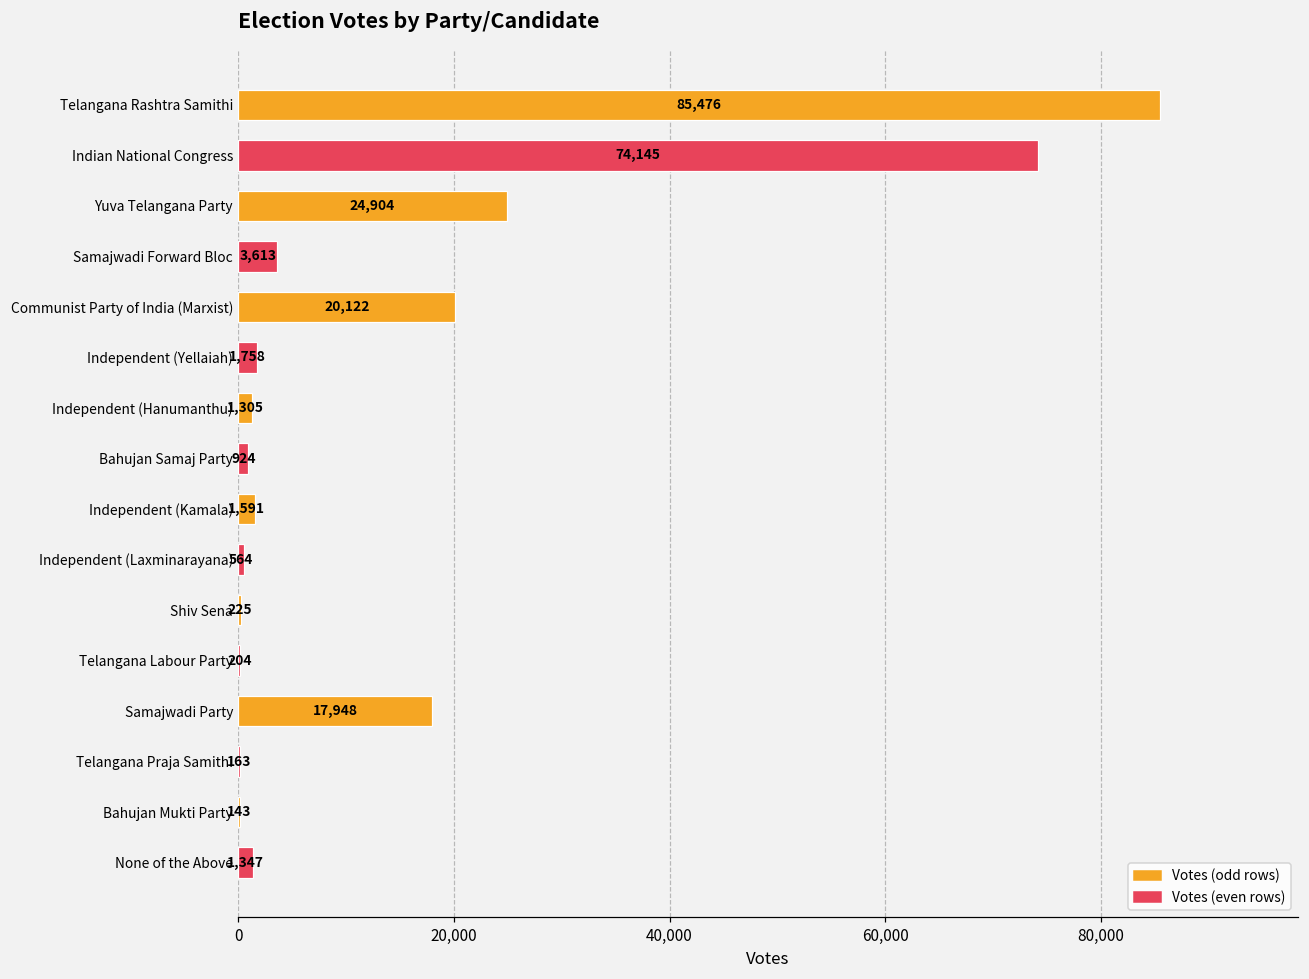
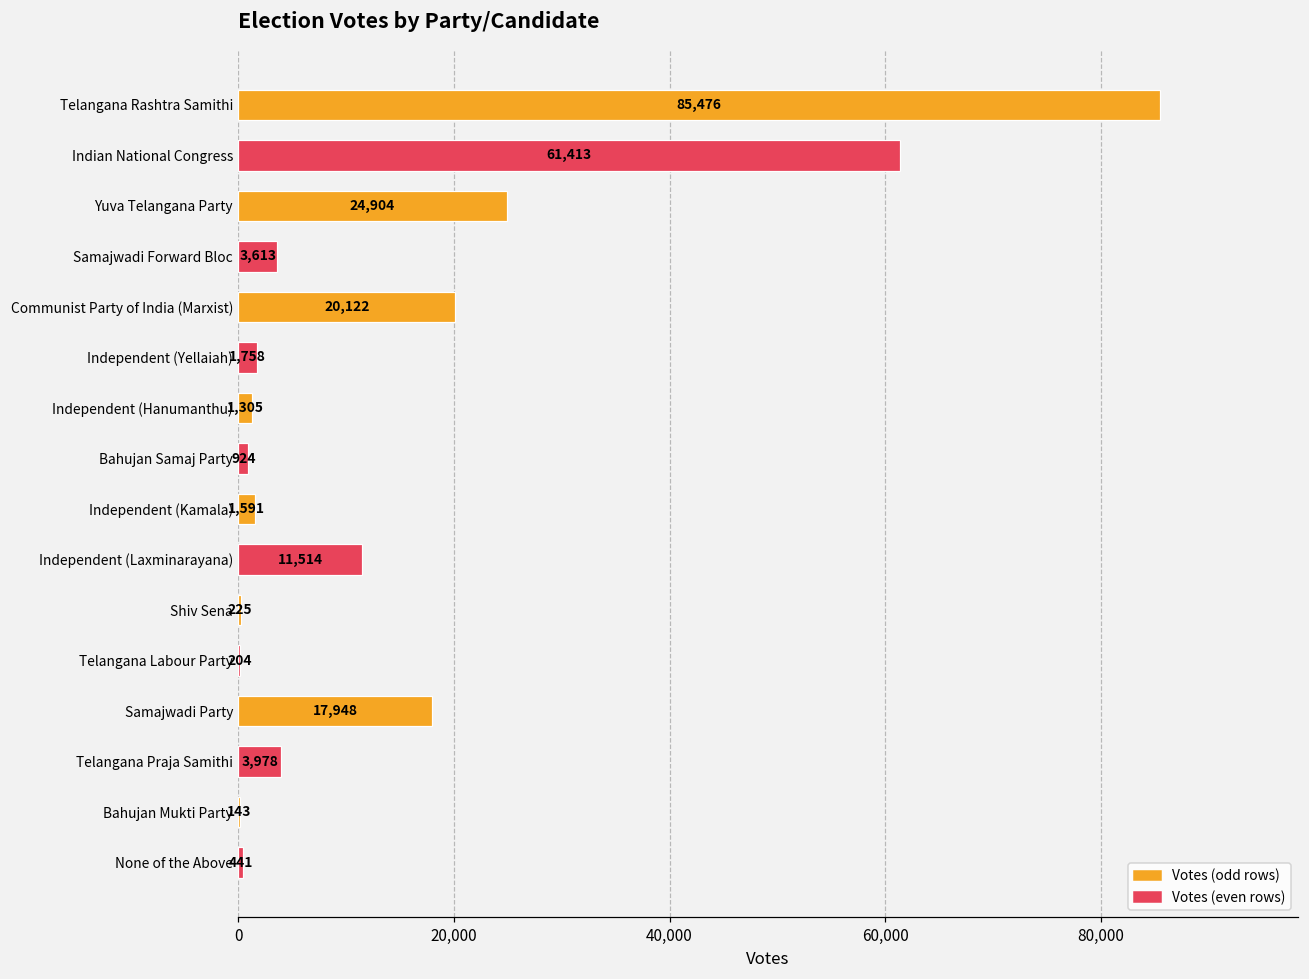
  {
    "Telangana Rashtra Samithi": "85,476",
-   "Indian National Congress": "74,145",
+   "Indian National Congress": "61,413",
    "Yuva Telangana Party": "24,904",
    "Samajwadi Forward Bloc": "3,613",
    "Communist Party of India (Marxist)": "20,122",
    "Independent (Yellaiah)": "1,758",
    "Independent (Hanumanthu)": "1,305",
    "Bahujan Samaj Party": "924",
    "Independent (Kamala)": "1,591",
-   "Independent (Laxminarayana)": "564",
+   "Independent (Laxminarayana)": "11,514",
    "Shiv Sena": "225",
    "Telangana Labour Party": "204",
    "Samajwadi Party": "17,948",
-   "Telangana Praja Samithi": "163",
+   "Telangana Praja Samithi": "3,978",
    "Bahujan Mukti Party": "143",
-   "None of the Above": "1,347"
+   "None of the Above": "441"
  }
